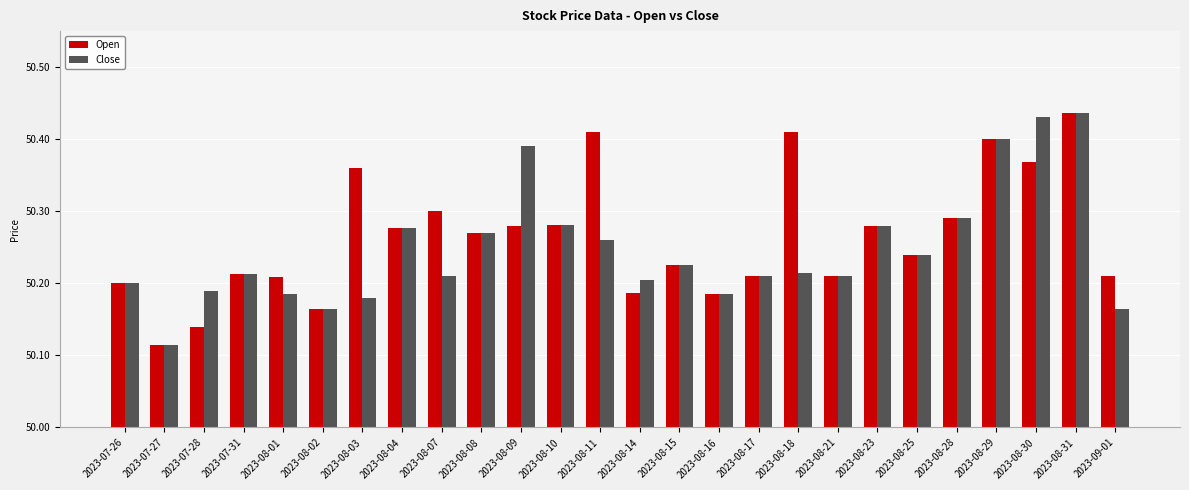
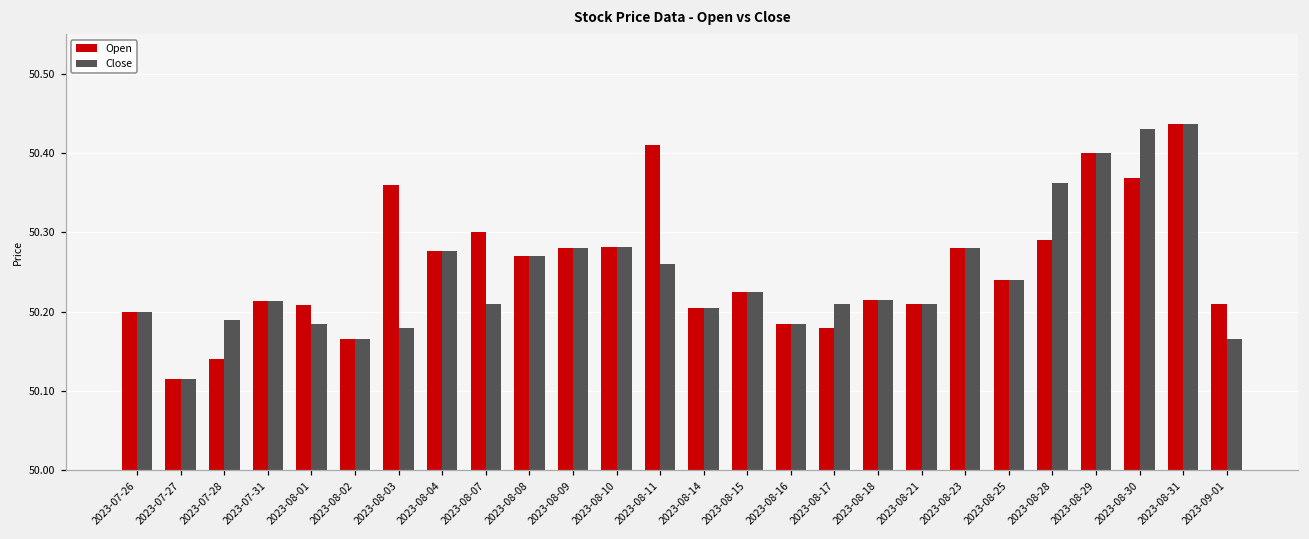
  {
    "Open": {
      "2023-07-26": 50.20,
      "2023-07-27": 50.12,
      "2023-07-28": 50.14,
      "2023-07-31": 50.21,
      "2023-08-01": 50.21,
      "2023-08-02": 50.17,
      "2023-08-03": 50.36,
      "2023-08-04": 50.28,
      "2023-08-07": 50.30,
      "2023-08-08": 50.27,
      "2023-08-09": 50.28,
      "2023-08-10": 50.28,
      "2023-08-11": 50.41,
-     "2023-08-14": 50.19,
+     "2023-08-14": 50.21,
      "2023-08-15": 50.23,
      "2023-08-16": 50.19,
-     "2023-08-17": 50.21,
-     "2023-08-18": 50.41,
+     "2023-08-17": 50.18,
+     "2023-08-18": 50.22,
      "2023-08-21": 50.21,
      "2023-08-23": 50.28,
      "2023-08-25": 50.24,
      "2023-08-28": 50.29,
      "2023-08-29": 50.40,
      "2023-08-30": 50.37,
      "2023-08-31": 50.44,
      "2023-09-01": 50.21
    },
    "Close": {
      "2023-07-26": 50.20,
      "2023-07-27": 50.12,
      "2023-07-28": 50.19,
      "2023-07-31": 50.21,
      "2023-08-01": 50.19,
      "2023-08-02": 50.17,
      "2023-08-03": 50.18,
      "2023-08-04": 50.28,
      "2023-08-07": 50.21,
      "2023-08-08": 50.27,
-     "2023-08-09": 50.39,
+     "2023-08-09": 50.28,
      "2023-08-10": 50.28,
      "2023-08-11": 50.26,
      "2023-08-14": 50.21,
      "2023-08-15": 50.23,
      "2023-08-16": 50.19,
      "2023-08-17": 50.21,
      "2023-08-18": 50.22,
      "2023-08-21": 50.21,
      "2023-08-23": 50.28,
      "2023-08-25": 50.24,
-     "2023-08-28": 50.29,
+     "2023-08-28": 50.36,
      "2023-08-29": 50.40,
      "2023-08-30": 50.43,
      "2023-08-31": 50.44,
      "2023-09-01": 50.17
    }
  }
